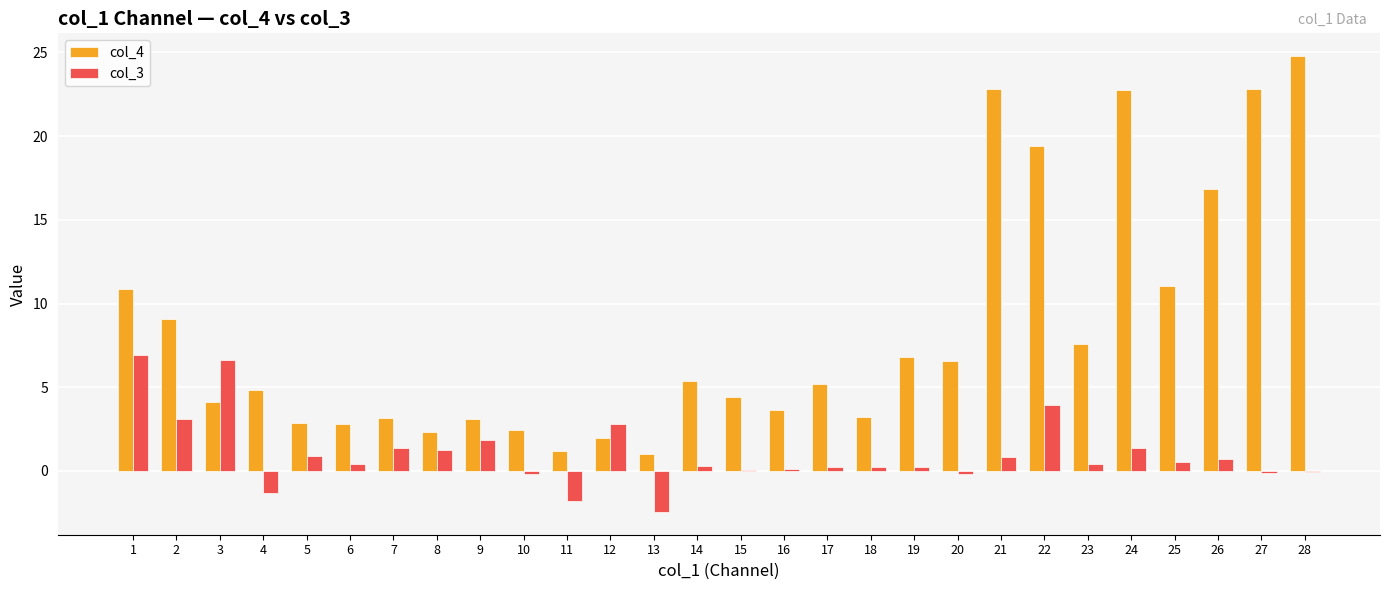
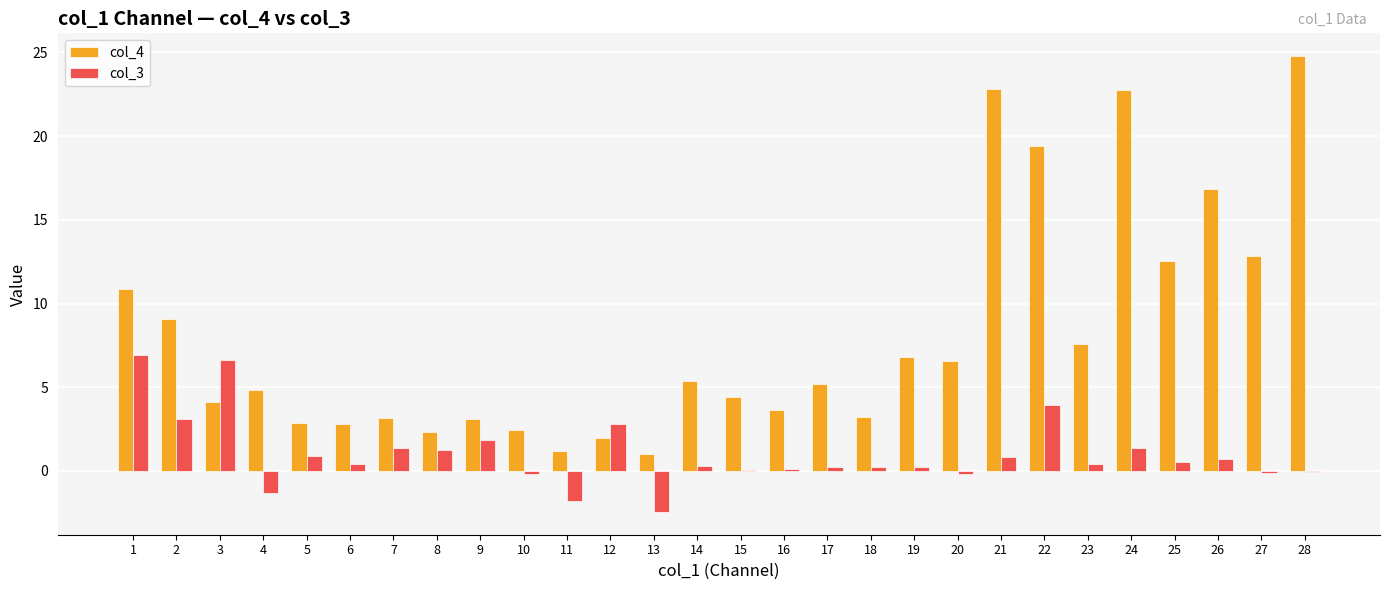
  {
    "col_4": {
      "1": 10.9,
      "2": 9.0,
      "3": 4.1,
      "4": 4.8,
      "5": 2.9,
      "6": 2.8,
      "7": 3.1,
      "8": 2.3,
      "9": 3.1,
      "10": 2.4,
      "11": 1.2,
      "12": 2.0,
      "13": 1.0,
      "14": 5.4,
      "15": 4.4,
      "16": 3.6,
      "17": 5.2,
      "18": 3.2,
      "19": 6.8,
      "20": 6.6,
      "21": 22.8,
      "22": 19.4,
      "23": 7.6,
      "24": 22.8,
-     "25": 11.0,
+     "25": 12.5,
      "26": 16.9,
-     "27": 22.8,
+     "27": 12.8,
      "28": 24.8
    },
    "col_3": {
      "1": 7.0,
      "2": 3.1,
      "3": 6.6,
      "4": -1.4,
      "5": 0.9,
      "6": 0.4,
      "7": 1.4,
      "8": 1.3,
      "9": 1.9,
      "10": -0.2,
      "11": -1.8,
      "12": 2.8,
      "13": -2.5,
      "14": 0.3,
      "17": 0.2,
      "18": 0.3,
      "19": 0.2,
      "20": -0.2,
      "21": 0.8,
      "22": 4.0,
      "23": 0.4,
      "24": 1.4,
      "25": 0.5,
      "26": 0.7
    }
  }
